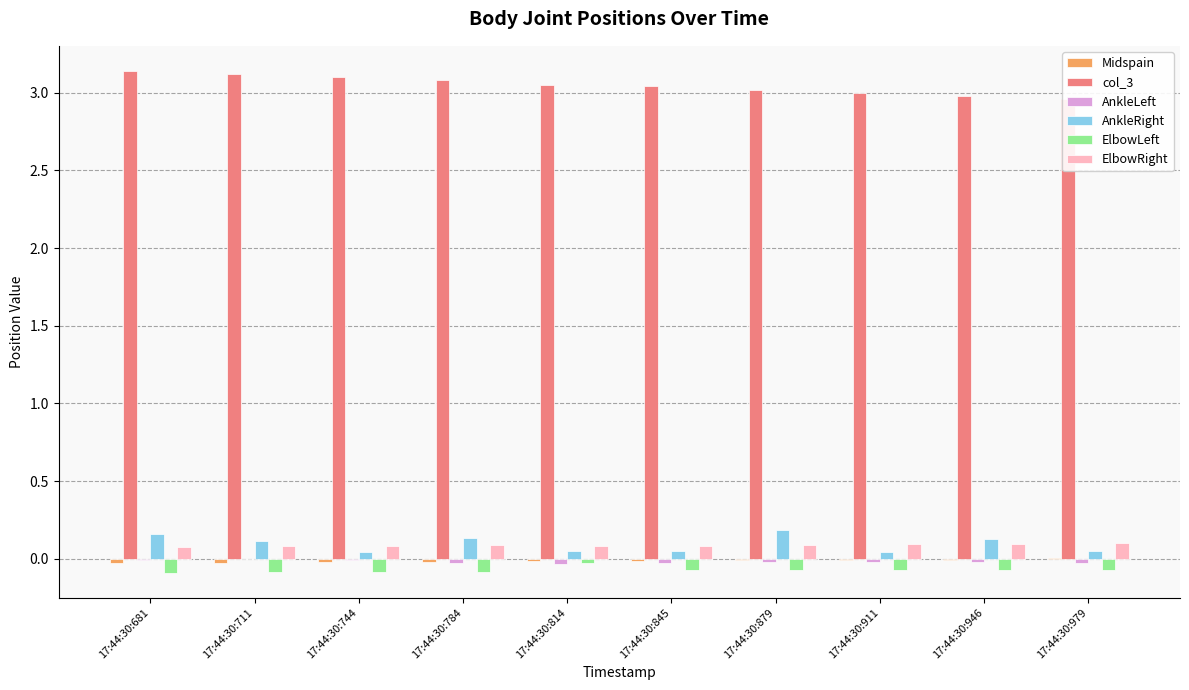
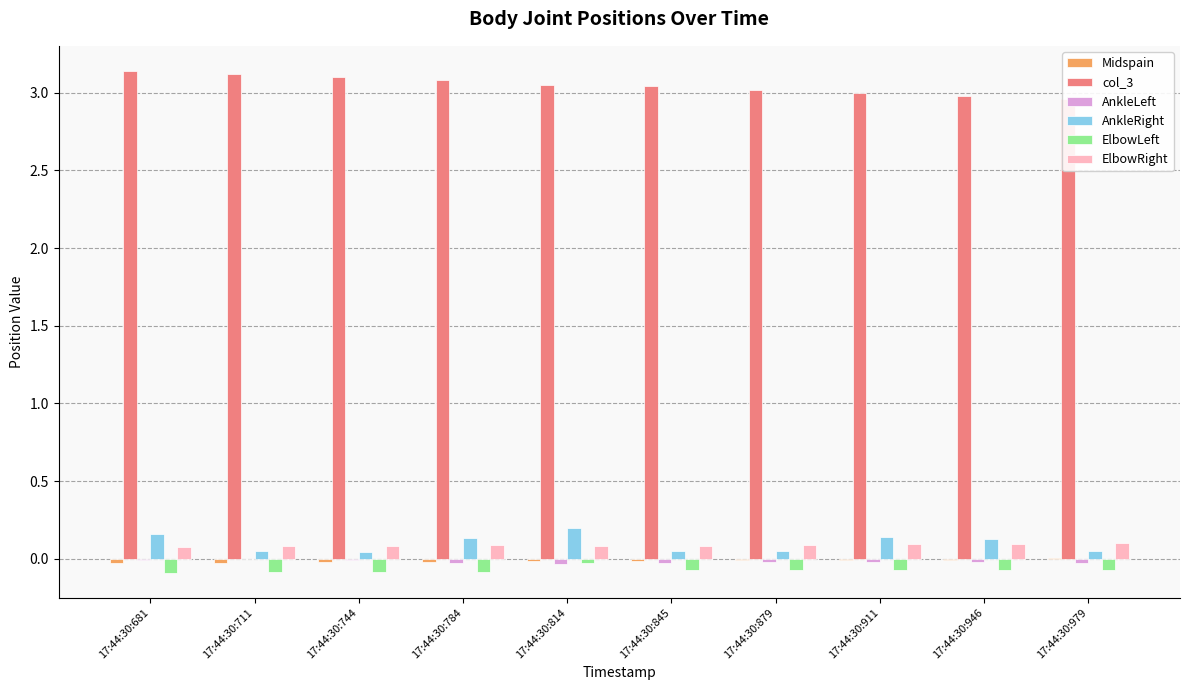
  {
    "AnkleRight": {
      "17:44:30:681": 0.16,
-     "17:44:30:711": 0.11,
+     "17:44:30:711": 0.05,
      "17:44:30:744": 0.04,
      "17:44:30:784": 0.13,
-     "17:44:30:814": 0.05,
+     "17:44:30:814": 0.20,
      "17:44:30:845": 0.05,
-     "17:44:30:879": 0.19,
-     "17:44:30:911": 0.05,
+     "17:44:30:879": 0.05,
+     "17:44:30:911": 0.14,
      "17:44:30:946": 0.13,
      "17:44:30:979": 0.05
    },
    "ElbowLeft": {
      "17:44:30:681": -0.09,
      "17:44:30:711": -0.09,
      "17:44:30:744": -0.08,
      "17:44:30:784": -0.08,
      "17:44:30:814": -0.03,
      "17:44:30:845": -0.07,
      "17:44:30:879": -0.07,
      "17:44:30:911": -0.07,
      "17:44:30:946": -0.07,
      "17:44:30:979": -0.07
    }
  }
